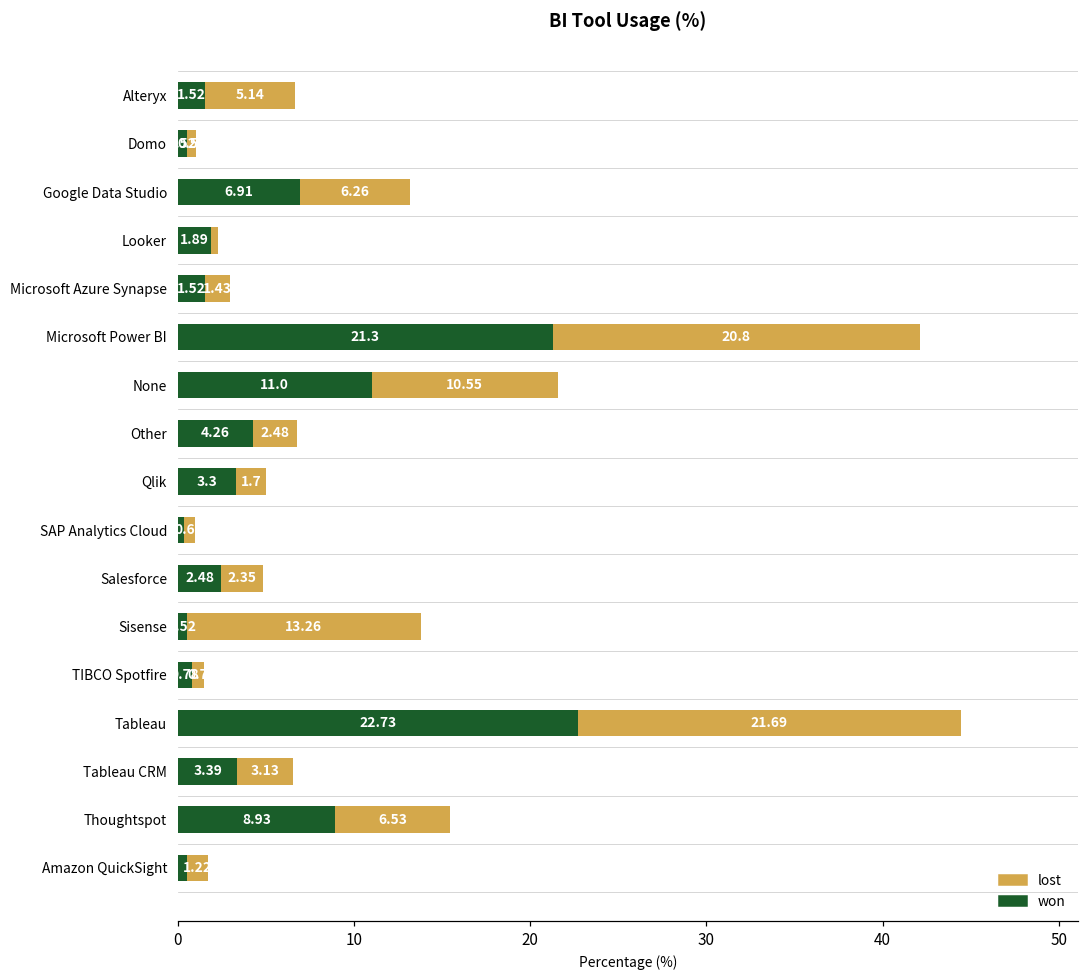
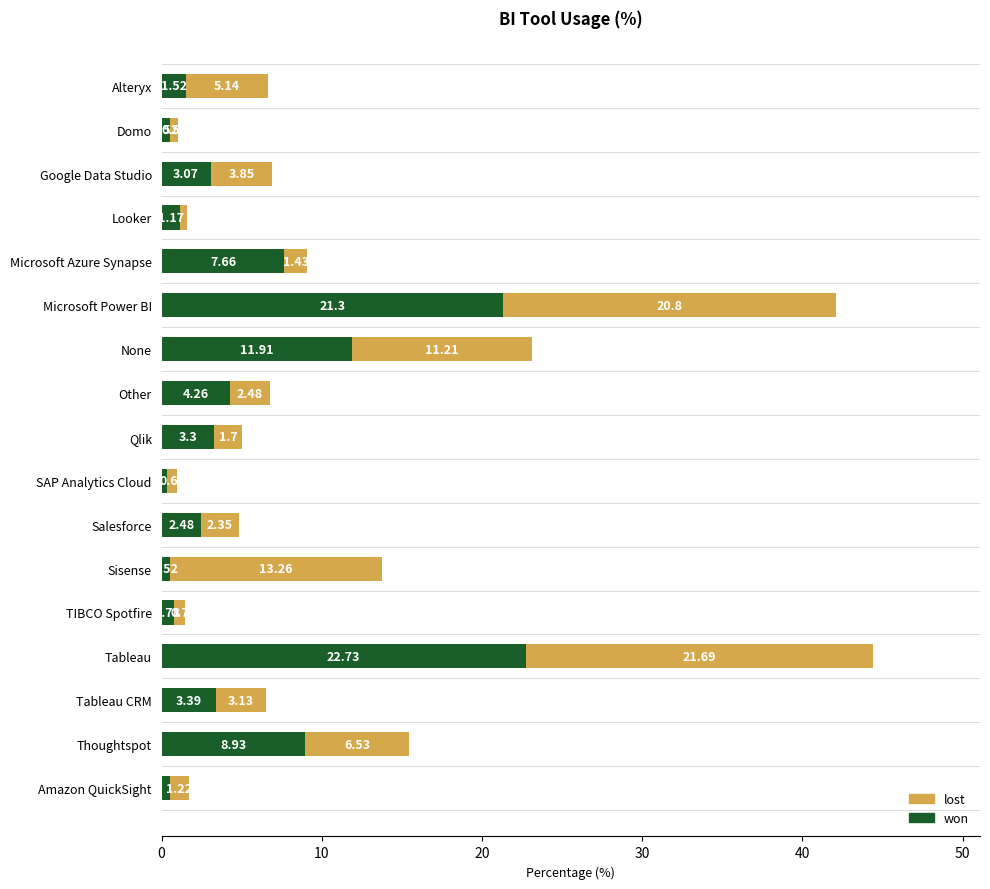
  {
    "won": {
      "Alteryx": 1.52,
-     "Google Data Studio": 6.91,
-     "Looker": 1.89,
-     "Microsoft Azure Synapse": 1.52,
+     "Google Data Studio": 3.07,
+     "Looker": 1.17,
+     "Microsoft Azure Synapse": 7.66,
      "Microsoft Power BI": 21.3,
-     "None": 11.0,
+     "None": 11.91,
      "Other": 4.26,
      "Qlik": 3.3,
      "Salesforce": 2.48,
      "Sisense": 0.52,
      "Tableau": 22.73,
      "Tableau CRM": 3.39,
      "Thoughtspot": 8.93
    },
    "lost": {
      "Alteryx": 5.14,
-     "Google Data Studio": 6.26,
+     "Google Data Studio": 3.85,
      "Microsoft Azure Synapse": 1.43,
      "Microsoft Power BI": 20.8,
-     "None": 10.55,
+     "None": 11.21,
      "Other": 2.48,
      "Qlik": 1.7,
      "Salesforce": 2.35,
      "Sisense": 13.26,
      "Tableau": 21.69,
      "Tableau CRM": 3.13,
      "Thoughtspot": 6.53,
      "Amazon QuickSight": 1.22
    }
  }
